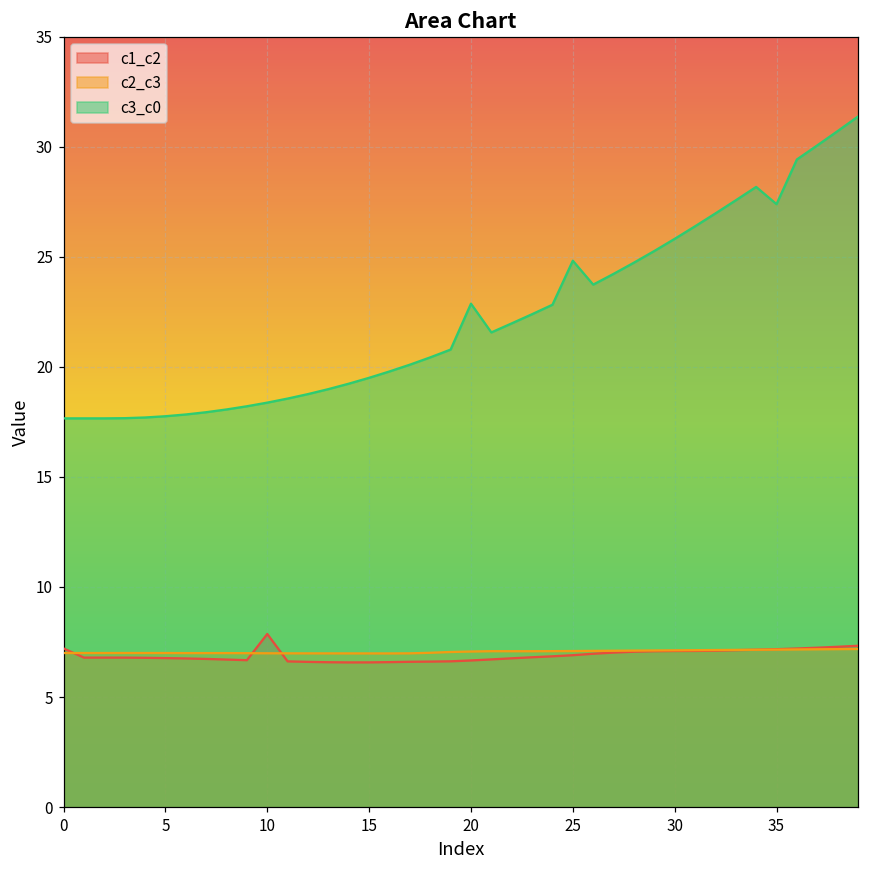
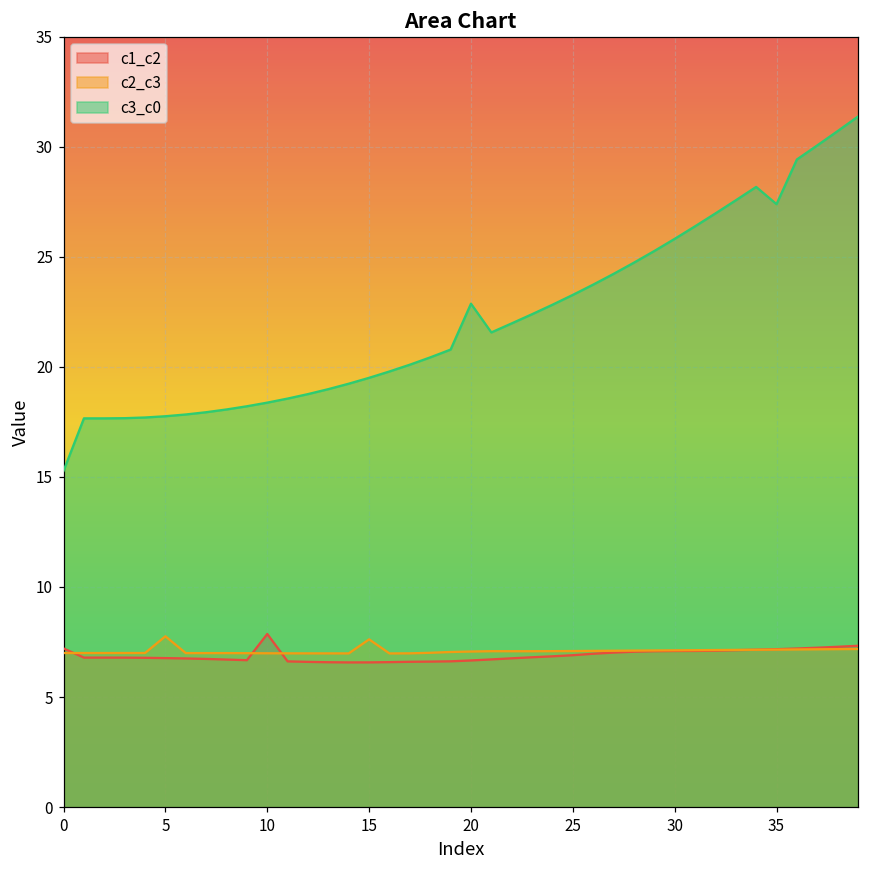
  {
    "c1_c2": {
      "0": 7.2,
      "5": 6.8,
      "10": 7.9,
      "15": 6.6,
      "20": 6.7,
      "25": 6.9
    },
    "c2_c3": {
      "0": 7.0,
-     "5": 7.0,
+     "5": 7.8,
      "10": 7.0,
-     "15": 7.0,
+     "15": 7.6,
      "20": 7.1,
      "25": 7.1
    },
    "c3_c0": {
-     "0": 17.7,
+     "0": 15.3,
      "5": 17.8,
      "10": 18.4,
      "15": 19.5,
      "20": 22.9,
-     "25": 24.8,
+     "25": 23.3,
      "30": 25.8,
      "35": 27.4
    }
  }
